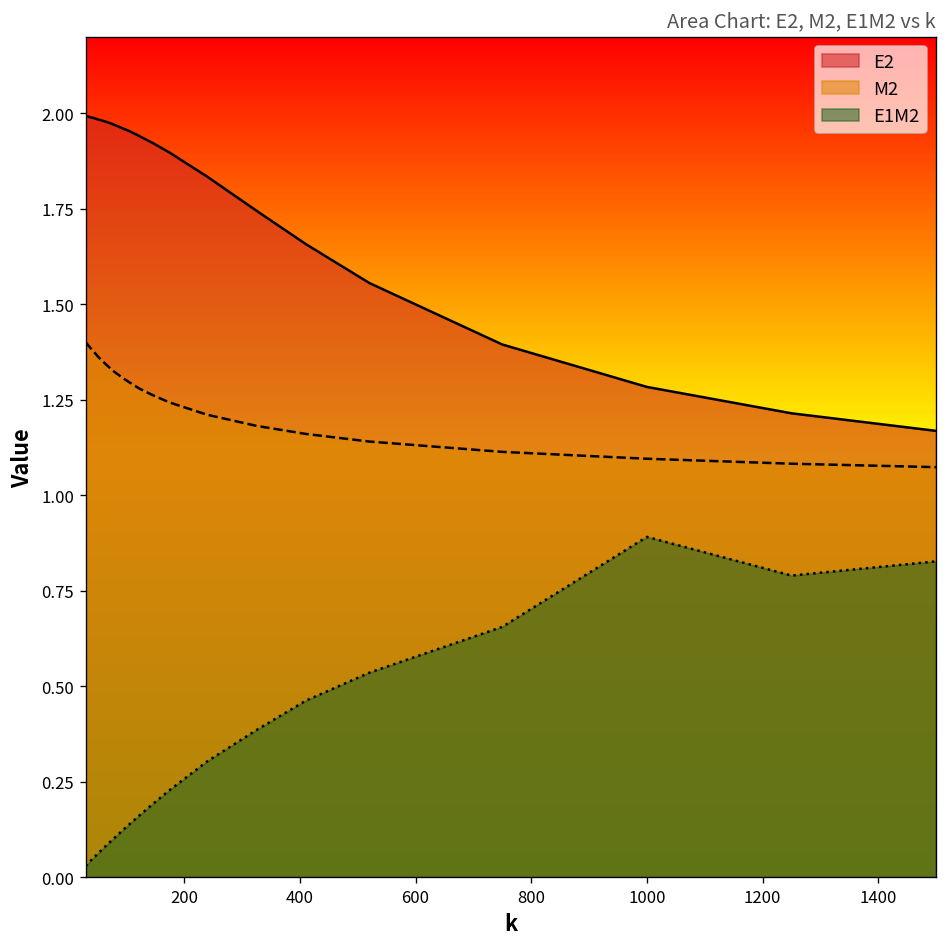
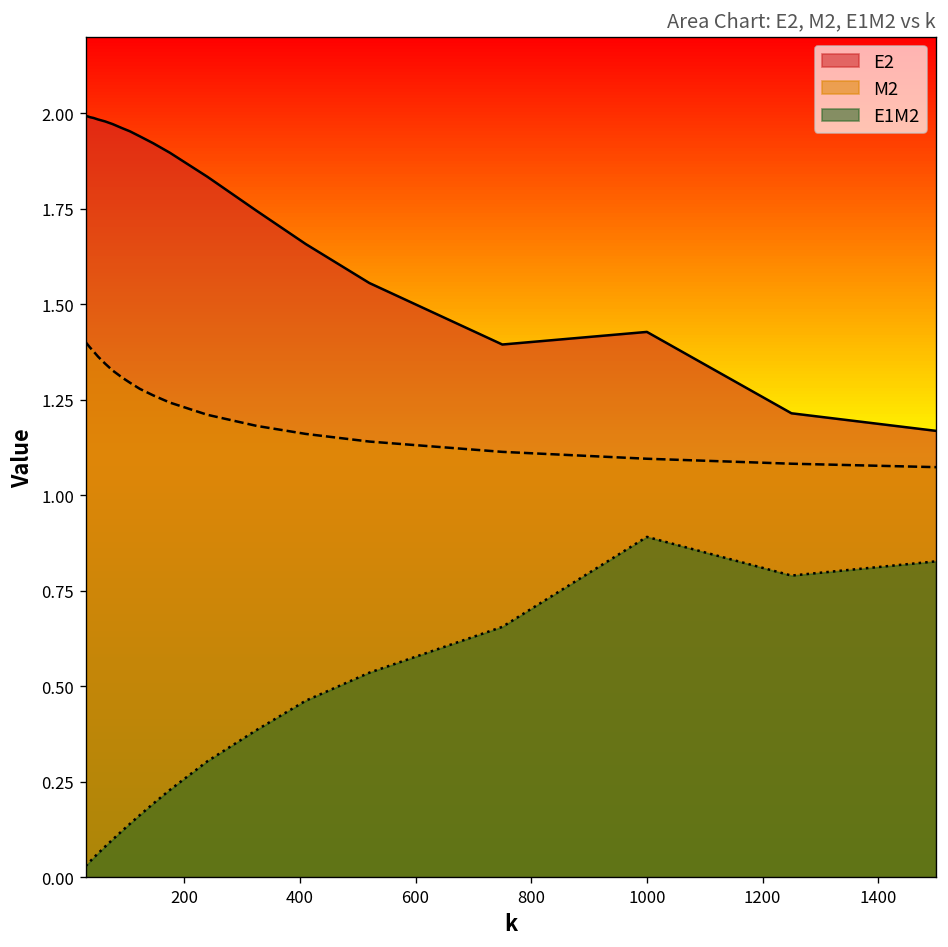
  {
    "E2": {
-     "1000": 1.28
+     "1000": 1.43
    },
    "M2": {
      "1000": 1.10
    },
    "E1M2": {
      "1000": 0.89
    }
  }
